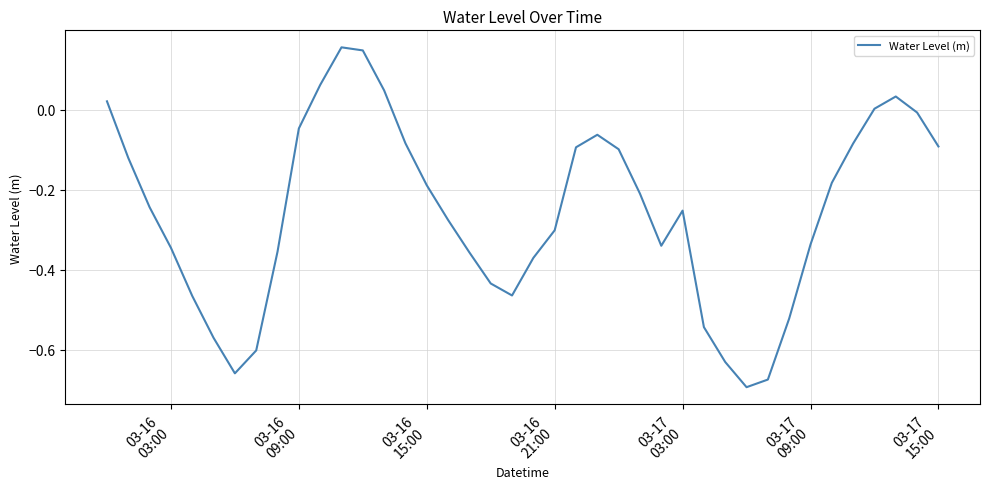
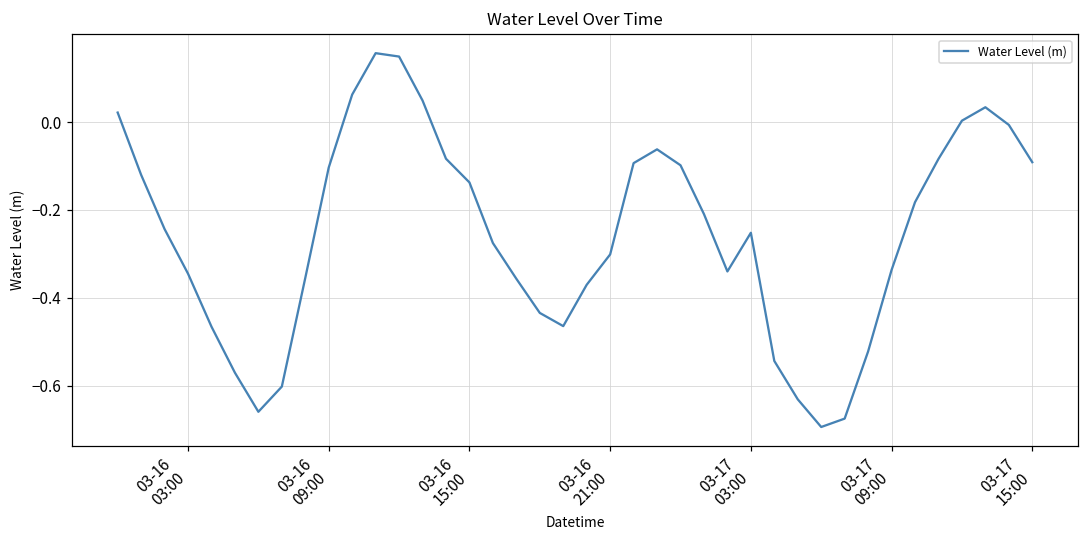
  {
    "03-16 03:00": -0.34,
-   "03-16 09:00": -0.05,
-   "03-16 15:00": -0.19,
+   "03-16 09:00": -0.10,
+   "03-16 15:00": -0.14,
    "03-16 21:00": -0.30,
    "03-17 03:00": -0.25,
    "03-17 09:00": -0.34,
    "03-17 15:00": -0.09
  }
